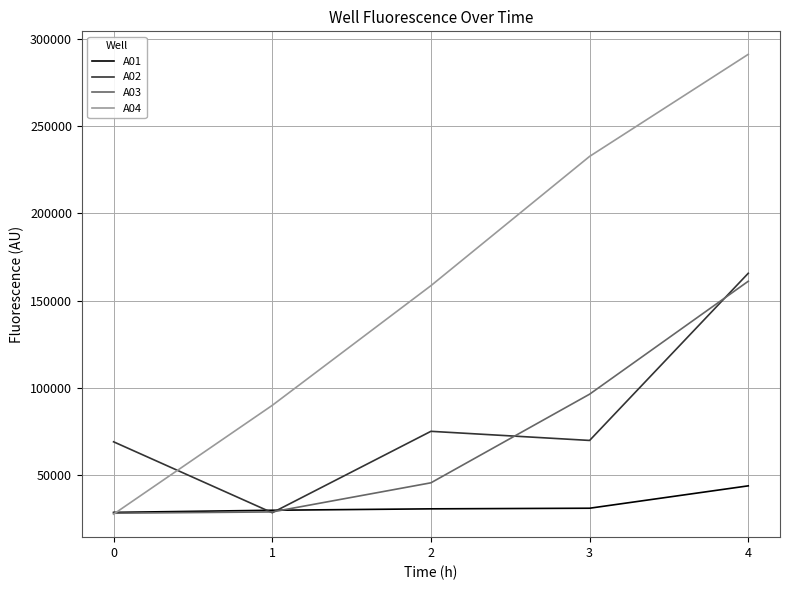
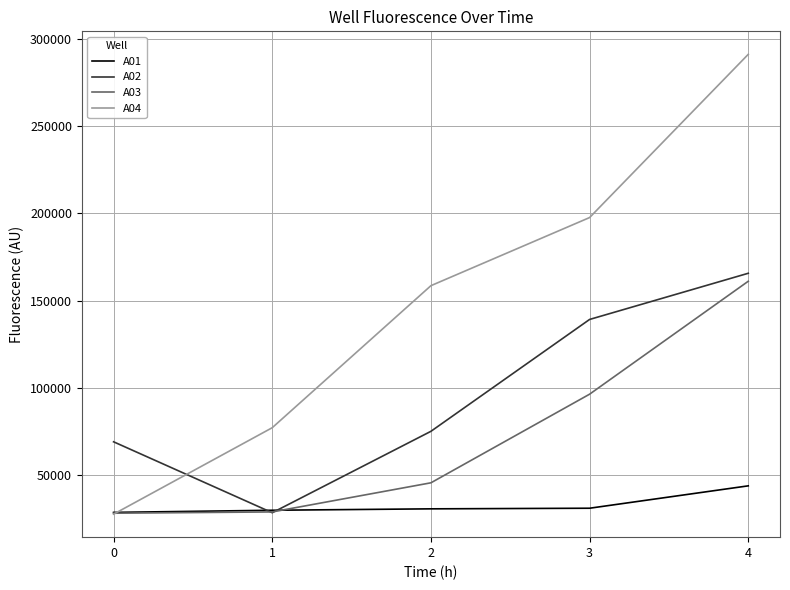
  {
    "A01": {
      "2": 31000,
      "3": 31000,
      "4": 44000
    },
    "A02": {
      "0": 69000,
      "2": 75000,
-     "3": 70000,
+     "3": 139000,
      "4": 166000
    },
    "A03": {
      "2": 46000,
      "3": 96000,
      "4": 161000
    },
    "A04": {
-     "1": 90000,
+     "1": 77000,
      "2": 159000,
-     "3": 233000,
+     "3": 198000,
      "4": 291000
    }
  }
